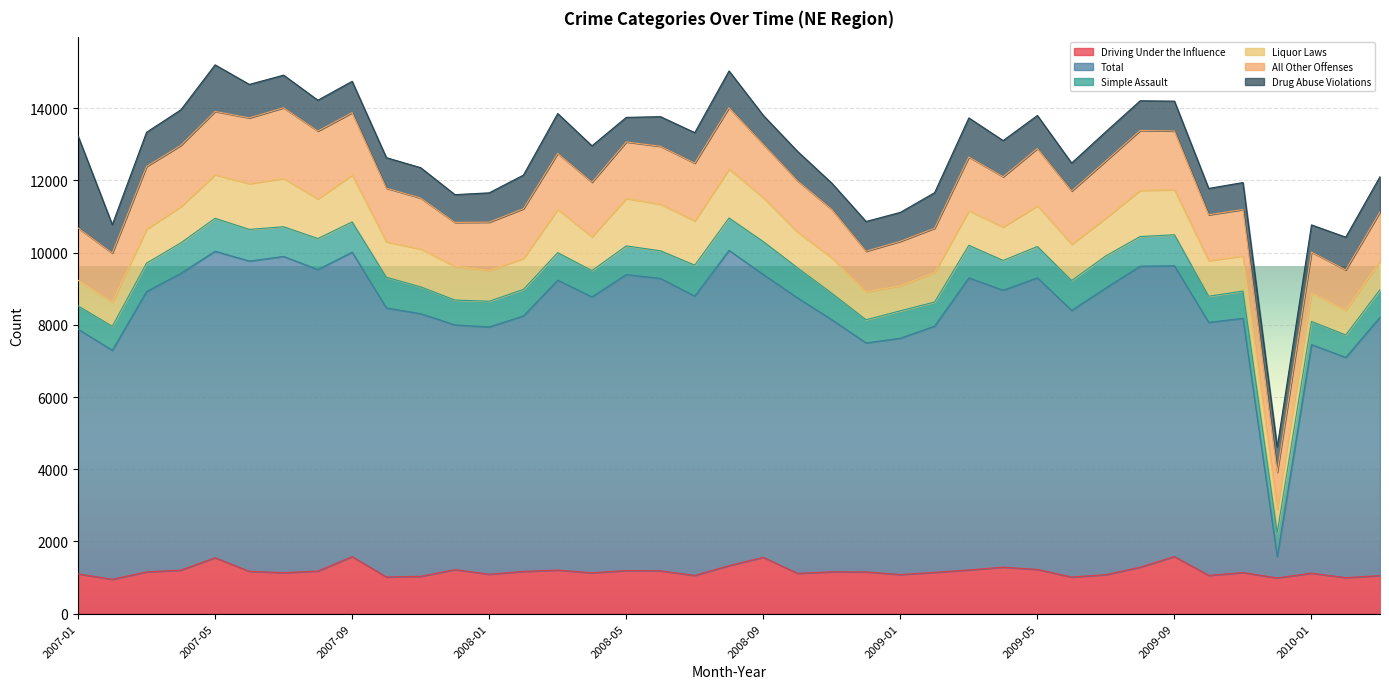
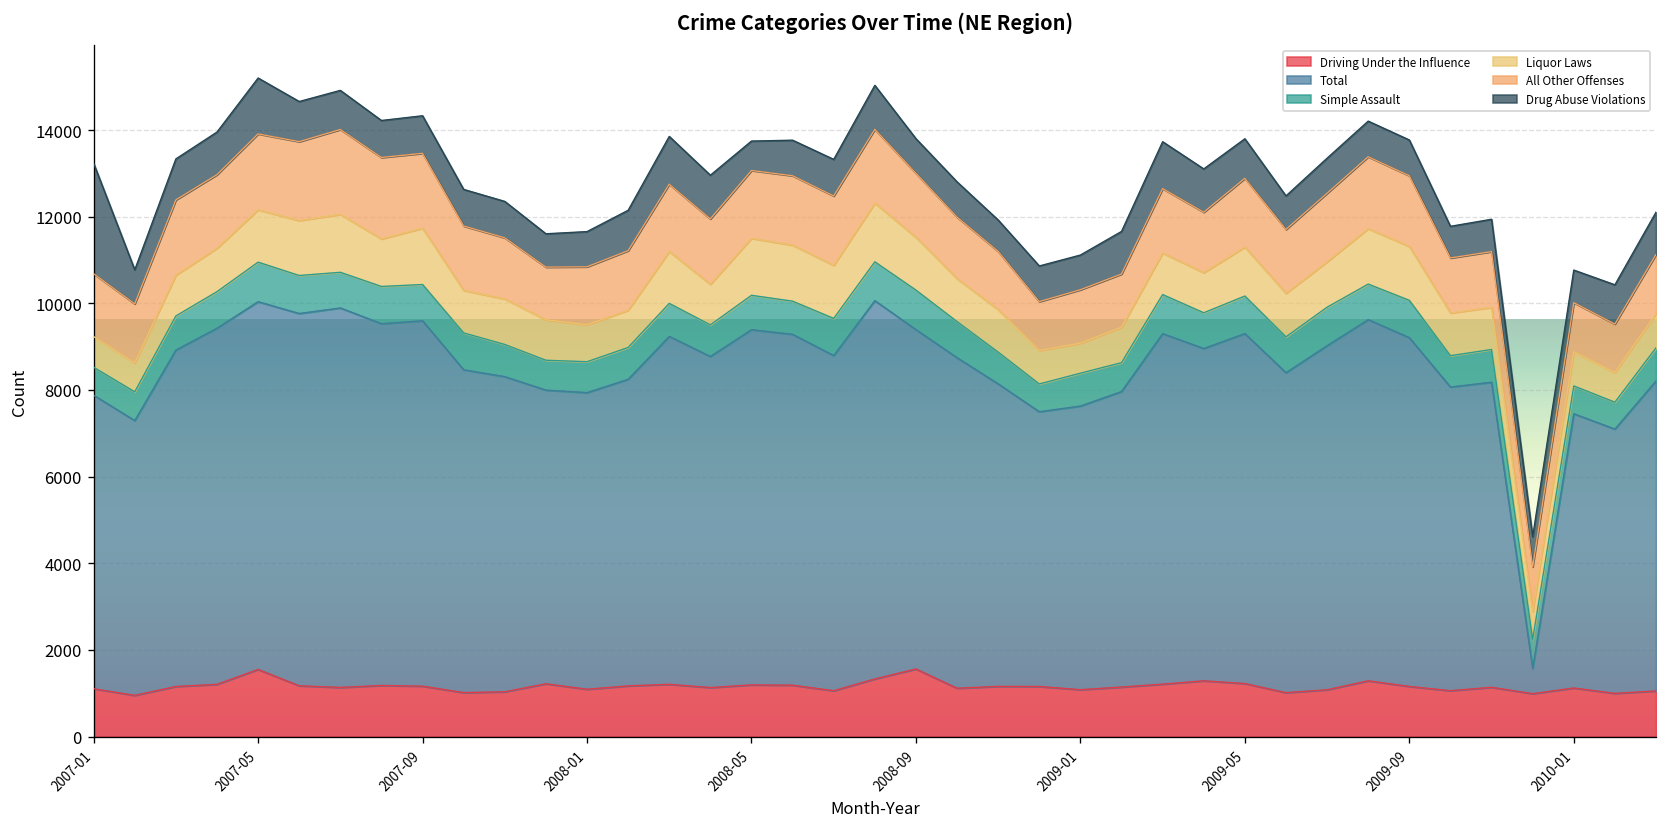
  {
    "Driving Under the Influence": {
      "2007-01": 1100,
      "2007-05": 1600,
-     "2007-09": 1600,
+     "2007-09": 1200,
      "2008-01": 1100,
      "2008-05": 1200,
      "2008-09": 1600,
      "2009-01": 1100,
      "2009-05": 1200,
-     "2009-09": 1600,
+     "2009-09": 1200,
      "2010-01": 1100
    },
    "Drug Abuse Violations": {
      "2007-01": 2500,
      "2007-05": 1300,
      "2007-09": 900,
      "2008-01": 800,
      "2008-05": 700,
      "2008-09": 800,
      "2009-01": 800,
      "2009-05": 900,
      "2009-09": 800,
      "2010-01": 800
    }
  }
